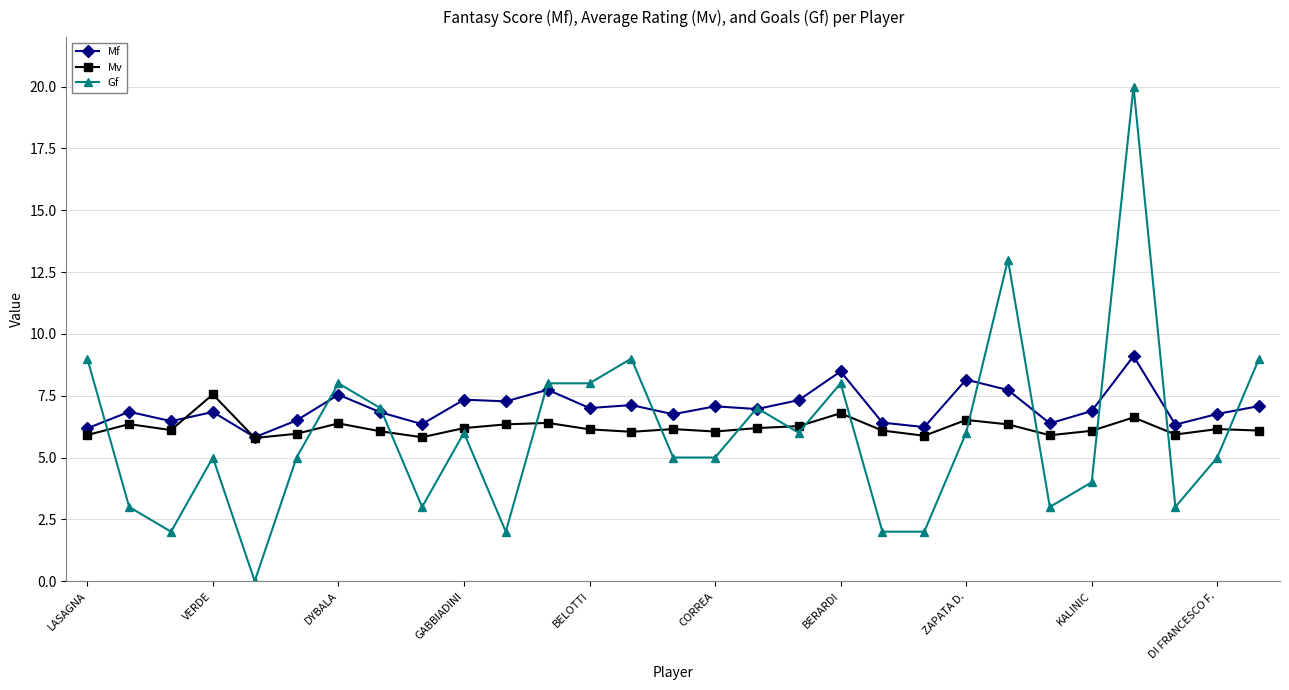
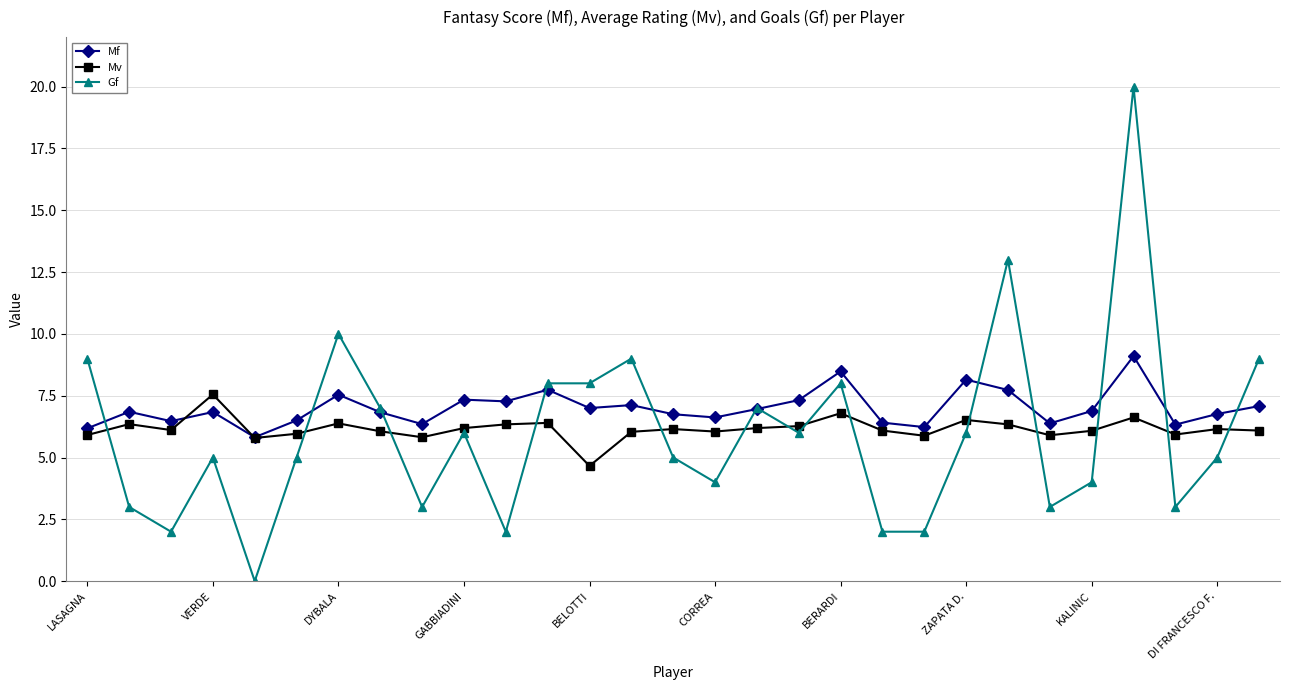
  {
    "Mf": {
      "LASAGNA": 6.2,
      "VERDE": 6.8,
      "DYBALA": 7.5,
      "GABBIADINI": 7.3,
      "BELOTTI": 7.0,
-     "CORREA": 7.1,
+     "CORREA": 6.6,
      "BERARDI": 8.5,
      "ZAPATA D.": 8.2,
      "KALINIC": 6.9,
      "DI FRANCESCO F.": 6.8
    },
    "Mv": {
      "LASAGNA": 5.9,
      "VERDE": 7.6,
      "DYBALA": 6.4,
      "GABBIADINI": 6.2,
-     "BELOTTI": 6.1,
+     "BELOTTI": 4.7,
      "CORREA": 6.1,
      "BERARDI": 6.8,
      "ZAPATA D.": 6.5,
      "KALINIC": 6.1,
      "DI FRANCESCO F.": 6.2
    },
    "Gf": {
      "LASAGNA": 9,
      "VERDE": 5,
-     "DYBALA": 8,
+     "DYBALA": 10,
      "GABBIADINI": 6,
      "BELOTTI": 8,
-     "CORREA": 5,
+     "CORREA": 4,
      "BERARDI": 8,
      "ZAPATA D.": 6,
      "KALINIC": 4,
      "DI FRANCESCO F.": 5
    }
  }
